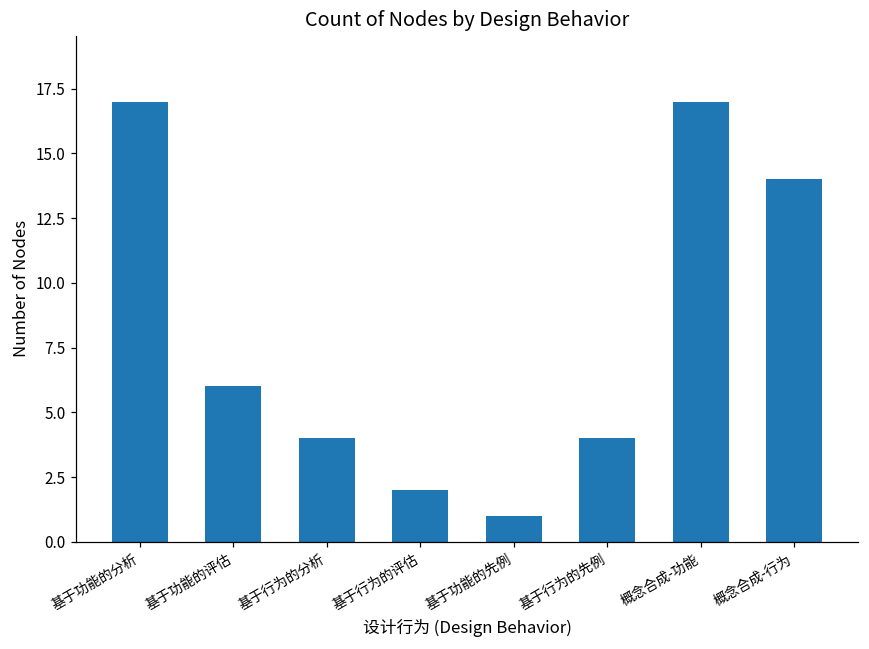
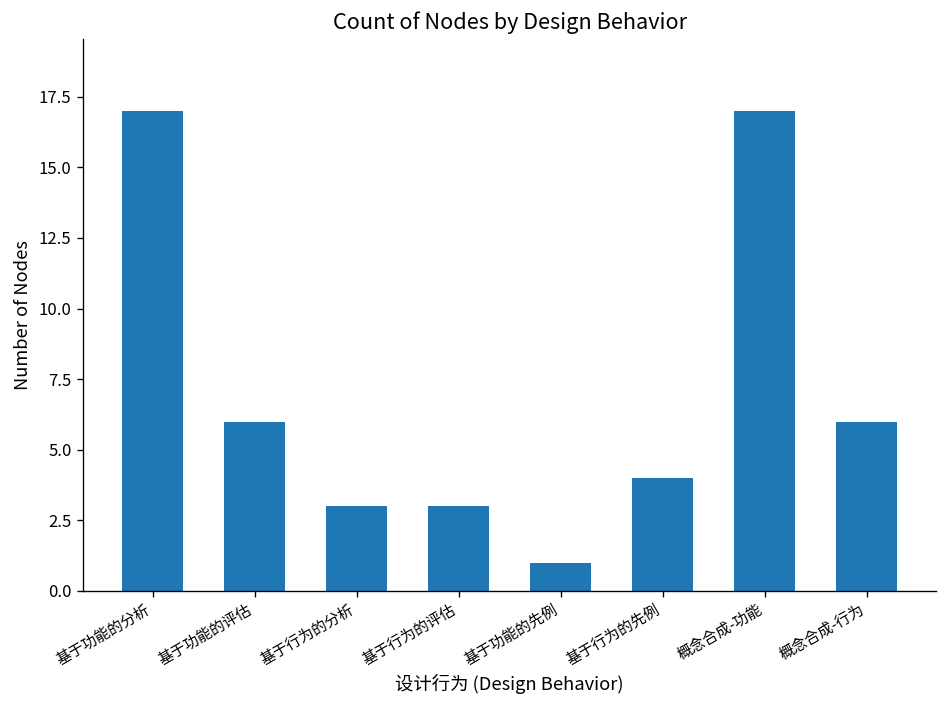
  {
    "基于功能的分析": 17,
    "基于功能的评估": 6,
-   "基于行为的分析": 4,
-   "基于行为的评估": 2,
+   "基于行为的分析": 3,
+   "基于行为的评估": 3,
    "基于功能的先例": 1,
    "基于行为的先例": 4,
    "概念合成-功能": 17,
-   "概念合成-行为": 14
+   "概念合成-行为": 6
  }
